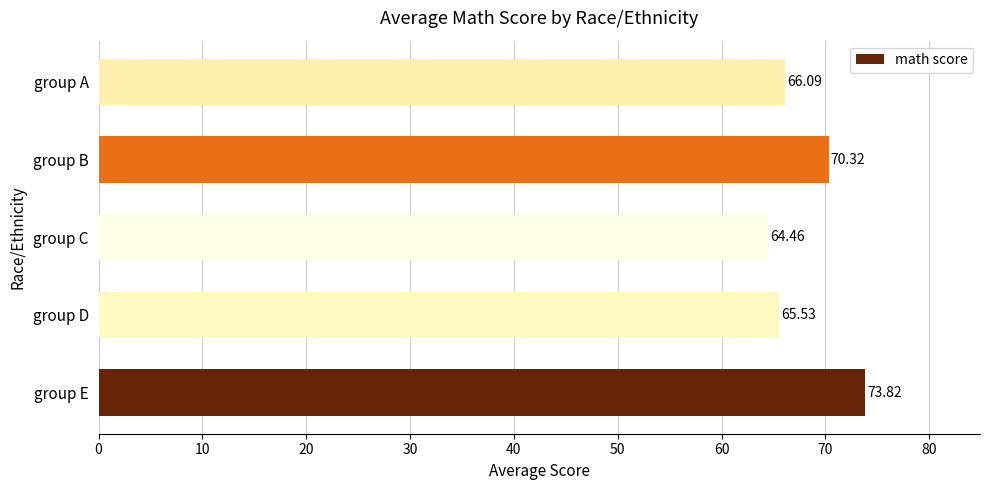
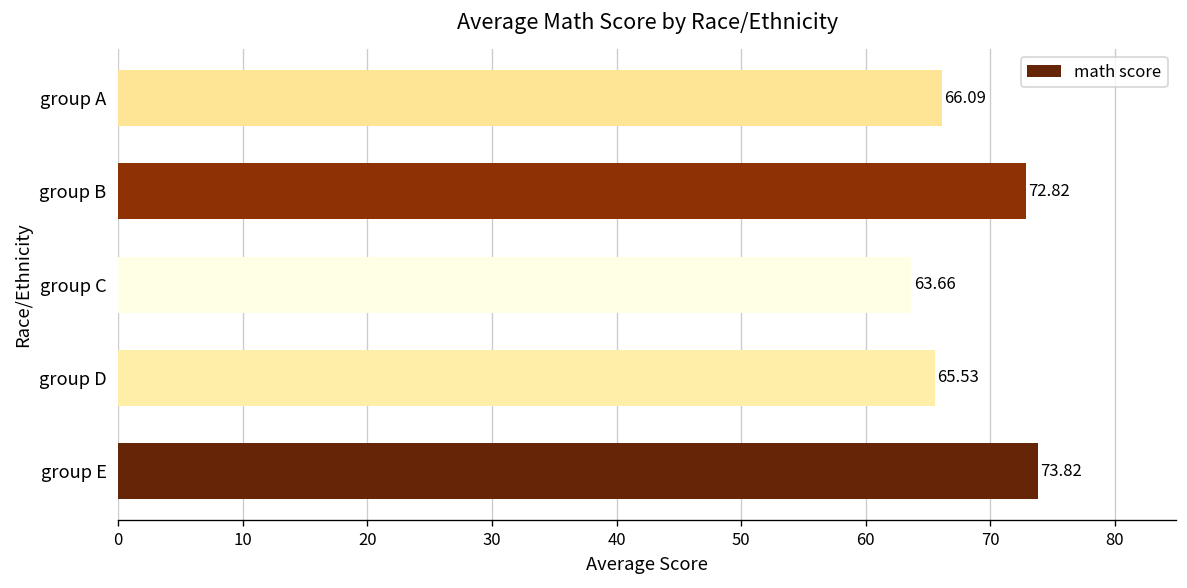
  {
    "group A": 66.09,
-   "group B": 70.32,
-   "group C": 64.46,
+   "group B": 72.82,
+   "group C": 63.66,
    "group D": 65.53,
    "group E": 73.82
  }
